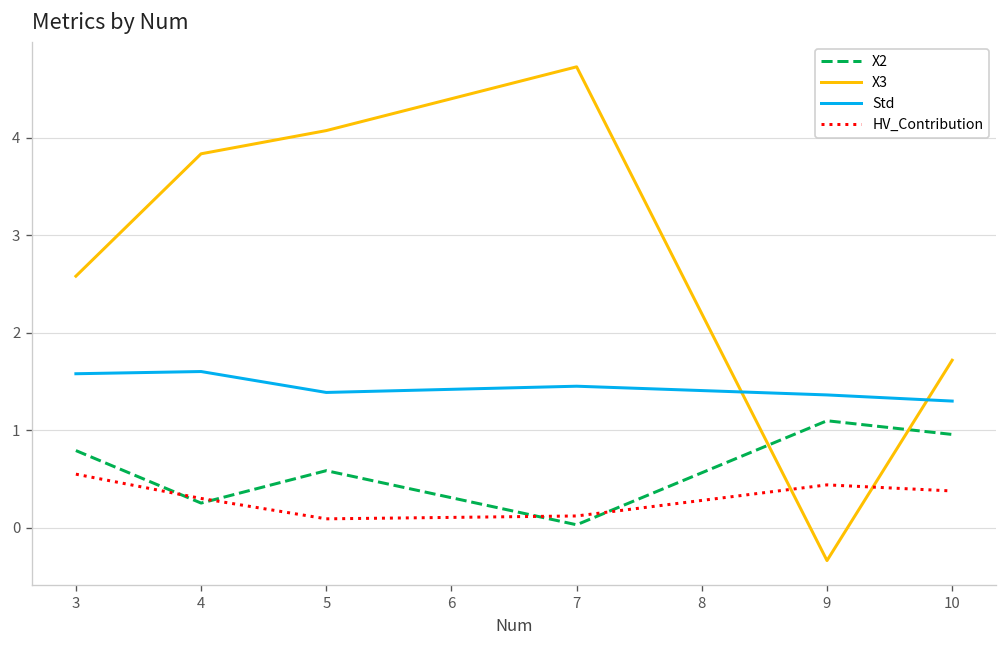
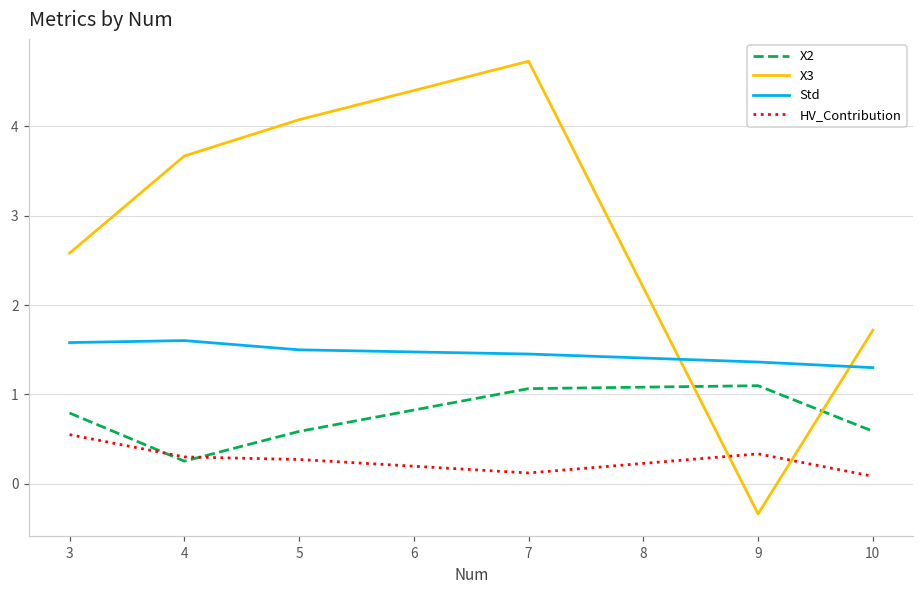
  {
    "X2": {
      "3": 0.8,
      "4": 0.3,
      "5": 0.6,
-     "7": 0.0,
+     "7": 1.1,
      "9": 1.1,
-     "10": 1.0
+     "10": 0.6
    },
    "X3": {
      "3": 2.6,
-     "4": 3.8,
+     "4": 3.7,
      "5": 4.1,
      "7": 4.7,
      "9": -0.3,
      "10": 1.7
    },
    "Std": {
      "3": 1.6,
      "4": 1.6,
-     "5": 1.4,
+     "5": 1.5,
      "7": 1.5,
      "9": 1.4,
      "10": 1.3
    },
    "HV_Contribution": {
      "3": 0.6,
      "4": 0.3,
-     "5": 0.1,
+     "5": 0.3,
      "7": 0.1,
-     "9": 0.4,
-     "10": 0.4
+     "9": 0.3,
+     "10": 0.1
    }
  }
